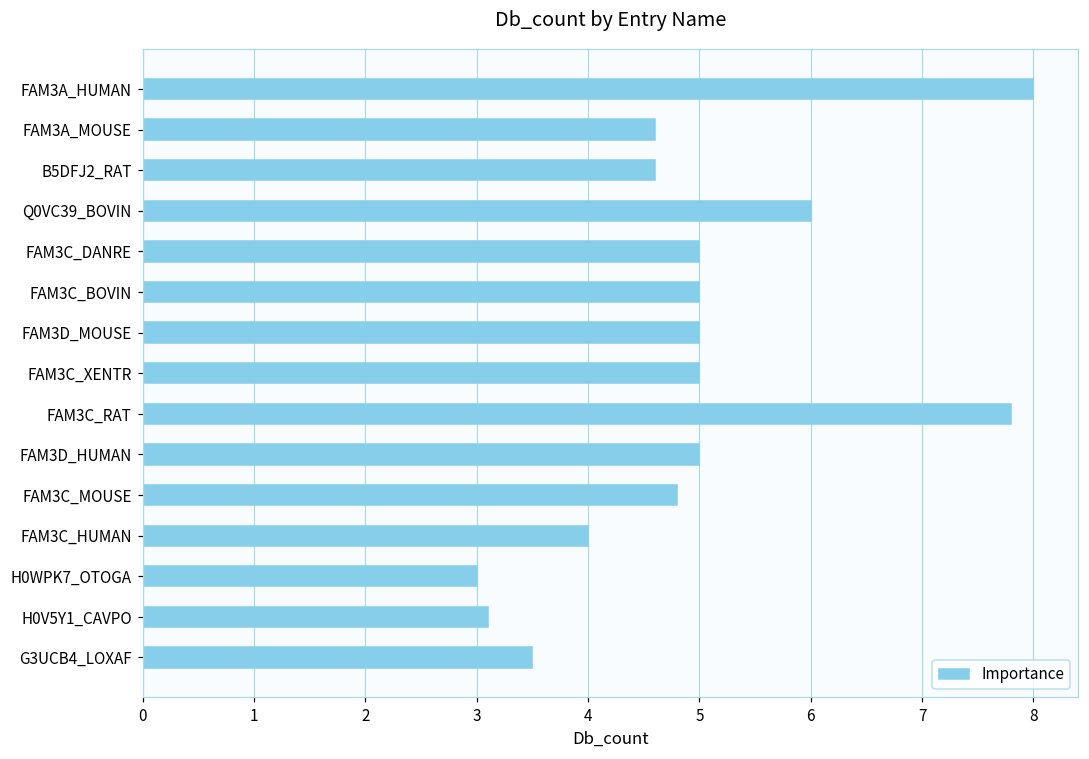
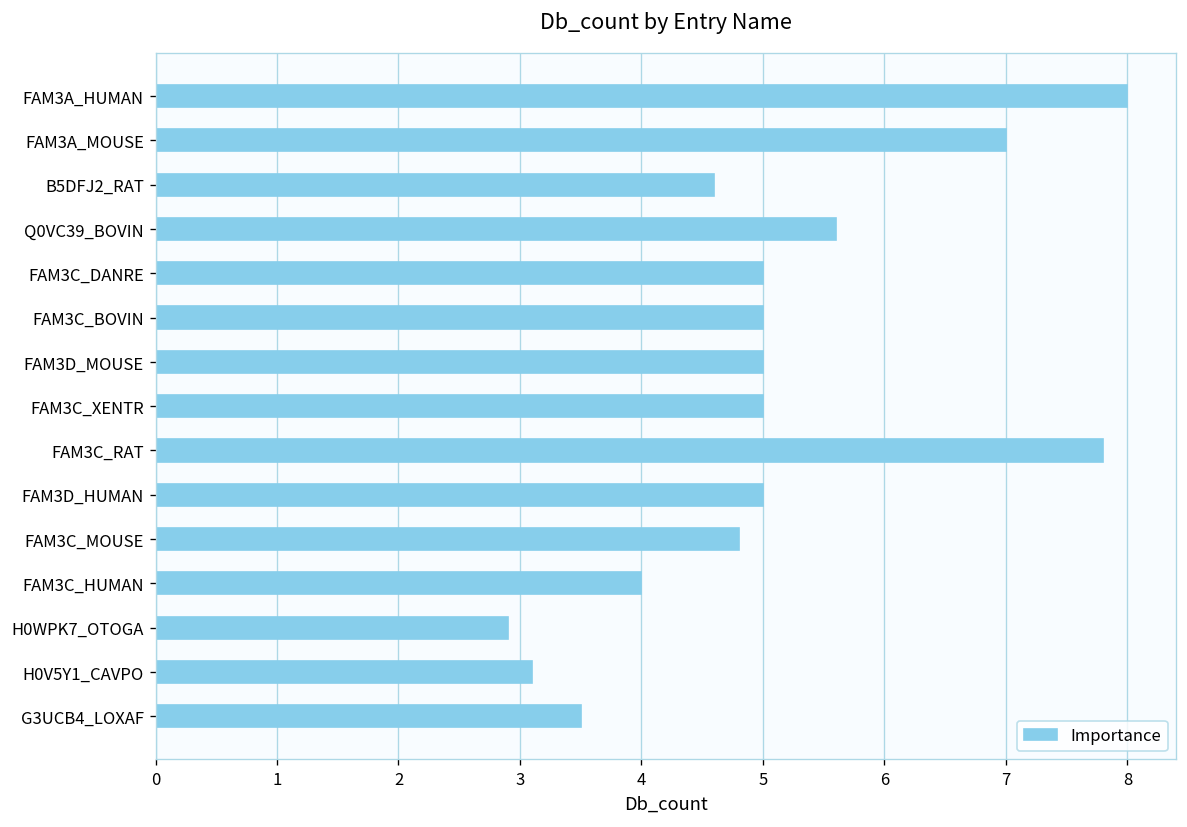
  {
    "FAM3A_HUMAN": 8.0,
-   "FAM3A_MOUSE": 4.6,
+   "FAM3A_MOUSE": 7.0,
    "B5DFJ2_RAT": 4.6,
-   "Q0VC39_BOVIN": 6.0,
+   "Q0VC39_BOVIN": 5.6,
    "FAM3C_DANRE": 5.0,
    "FAM3C_BOVIN": 5.0,
    "FAM3D_MOUSE": 5.0,
    "FAM3C_XENTR": 5.0,
    "FAM3C_RAT": 7.8,
    "FAM3D_HUMAN": 5.0,
    "FAM3C_MOUSE": 4.8,
    "FAM3C_HUMAN": 4.0,
-   "H0WPK7_OTOGA": 3.0,
+   "H0WPK7_OTOGA": 2.9,
    "H0V5Y1_CAVPO": 3.1,
    "G3UCB4_LOXAF": 3.5
  }
